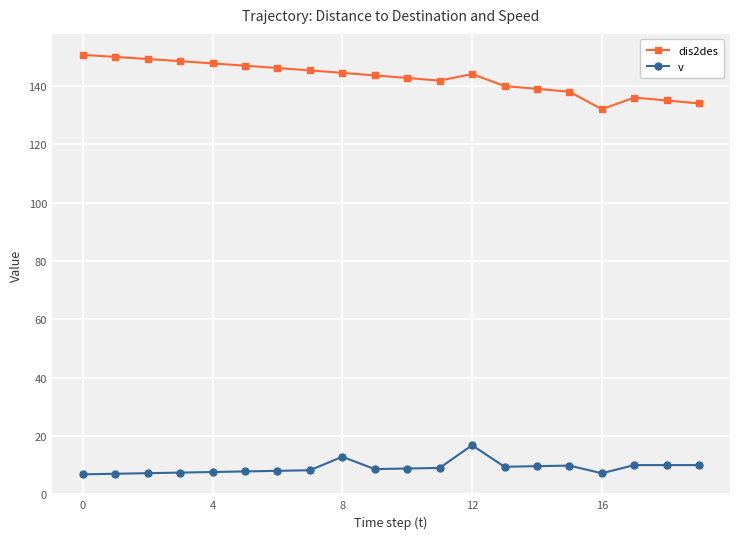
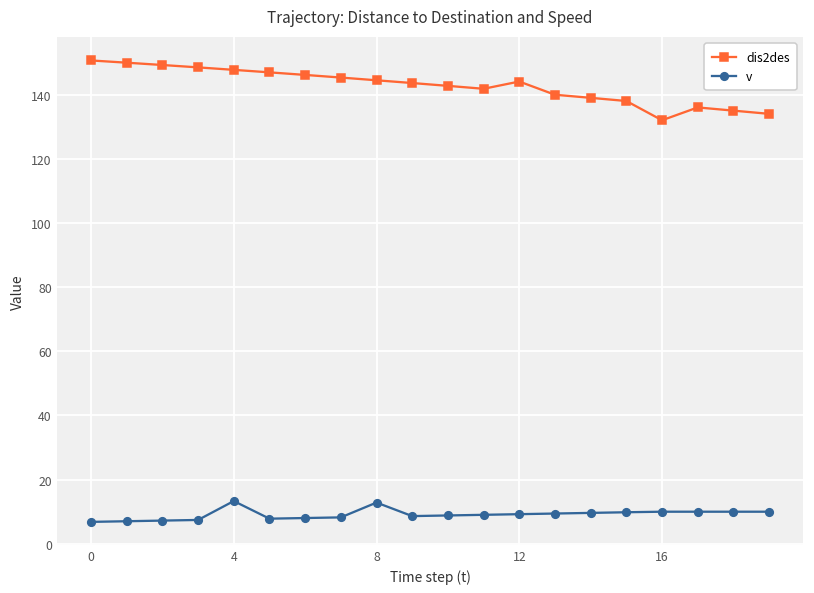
  {
    "dis2des": {
      "0": 151,
      "4": 148,
      "8": 144,
      "12": 144,
      "16": 132
    },
    "v": {
      "0": 7,
-     "4": 8,
+     "4": 13,
      "8": 13,
-     "12": 17,
-     "16": 7
+     "12": 9,
+     "16": 10
    }
  }
